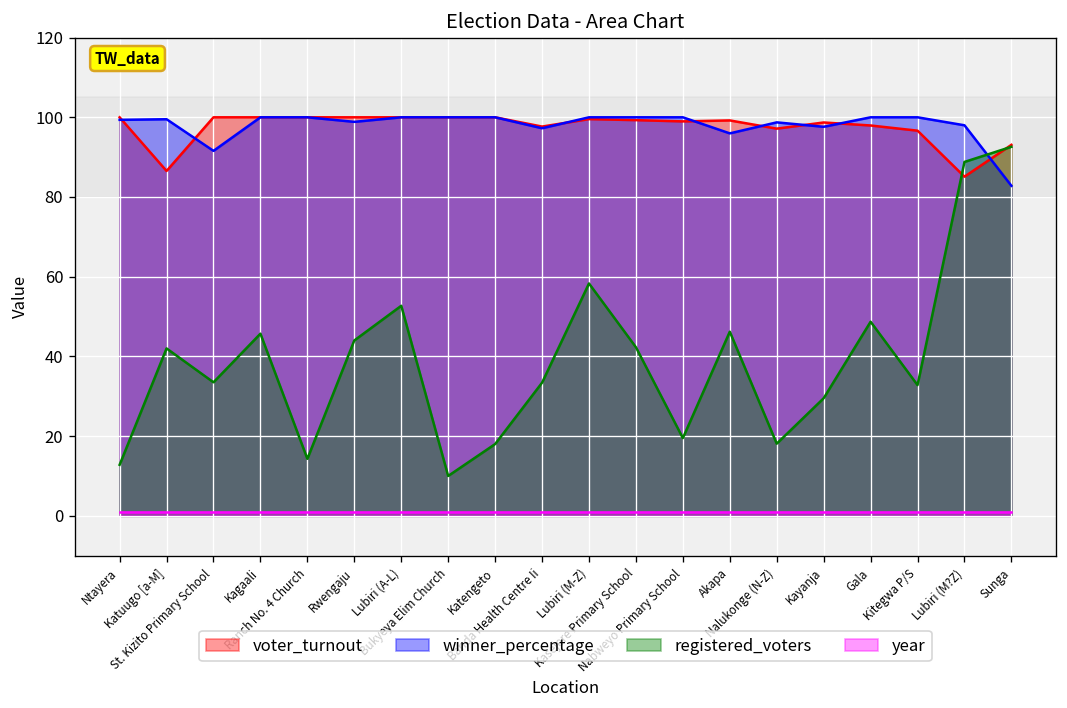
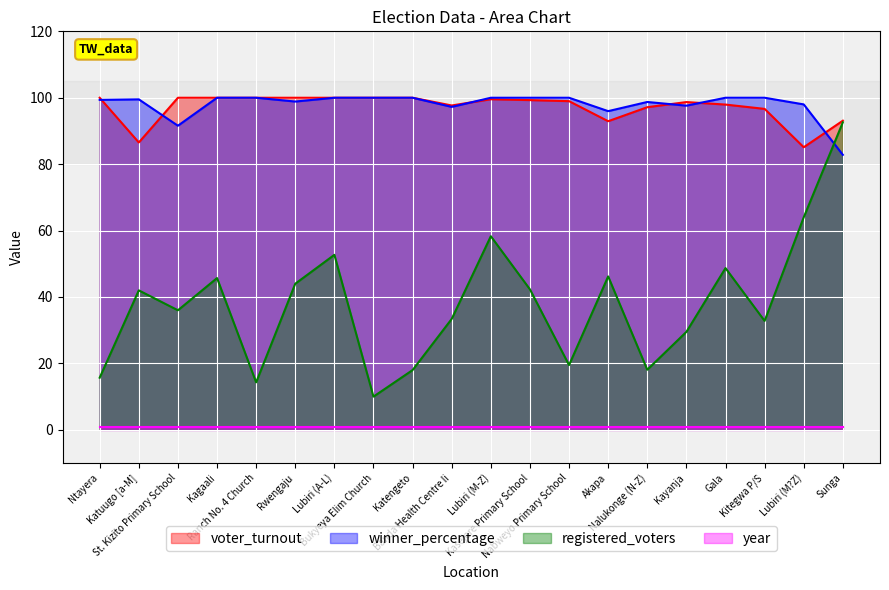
  {
    "voter_turnout": {
      "Katuugo [a-M]": 87,
      "St. Kizito Primary School": 100,
      "Rwengaju": 100,
      "Nabweyo Primary School": 99,
-     "Akapa": 99,
+     "Akapa": 93,
      "Nalukonge (N-Z)": 97,
      "Kayanja": 99,
      "Gala": 98,
      "Kitegwa P/S": 97,
      "Lubiri (M?Z)": 85
    },
    "winner_percentage": {
      "Katuugo [a-M]": 100,
      "St. Kizito Primary School": 92,
      "Rwengaju": 99,
      "Nabweyo Primary School": 100,
      "Akapa": 96,
      "Nalukonge (N-Z)": 99,
      "Kayanja": 98,
      "Gala": 100,
      "Kitegwa P/S": 100,
      "Lubiri (M?Z)": 98,
      "Sunga": 83
    },
    "registered_voters": {
-     "Ntayera": 13,
+     "Ntayera": 16,
      "Katuugo [a-M]": 42,
-     "St. Kizito Primary School": 34,
+     "St. Kizito Primary School": 36,
      "Kagaali": 46,
      "Ranch No. 4 Church": 14,
      "Rwengaju": 44,
      "Lubiri (A-L)": 53,
      "Bukyeya Elim Church": 10,
      "Katengeto": 18,
      "Banda Health Centre Ii": 33,
      "Lubiri (M-Z)": 58,
      "Kasejere Primary School": 42,
      "Nabweyo Primary School": 20,
      "Akapa": 46,
      "Nalukonge (N-Z)": 18,
      "Kayanja": 30,
      "Gala": 49,
      "Kitegwa P/S": 33,
-     "Lubiri (M?Z)": 89
+     "Lubiri (M?Z)": 64
    },
    "year": {
      "Ntayera": 1,
      "Katuugo [a-M]": 1,
      "St. Kizito Primary School": 1,
      "Kagaali": 1,
      "Ranch No. 4 Church": 1,
      "Rwengaju": 1,
      "Lubiri (A-L)": 1,
      "Bukyeya Elim Church": 1,
      "Katengeto": 1,
      "Banda Health Centre Ii": 1,
      "Lubiri (M-Z)": 1,
      "Kasejere Primary School": 1,
      "Nabweyo Primary School": 1,
      "Akapa": 1,
      "Nalukonge (N-Z)": 1,
      "Kayanja": 1,
      "Gala": 1,
      "Kitegwa P/S": 1,
      "Lubiri (M?Z)": 1,
      "Sunga": 1
    }
  }
